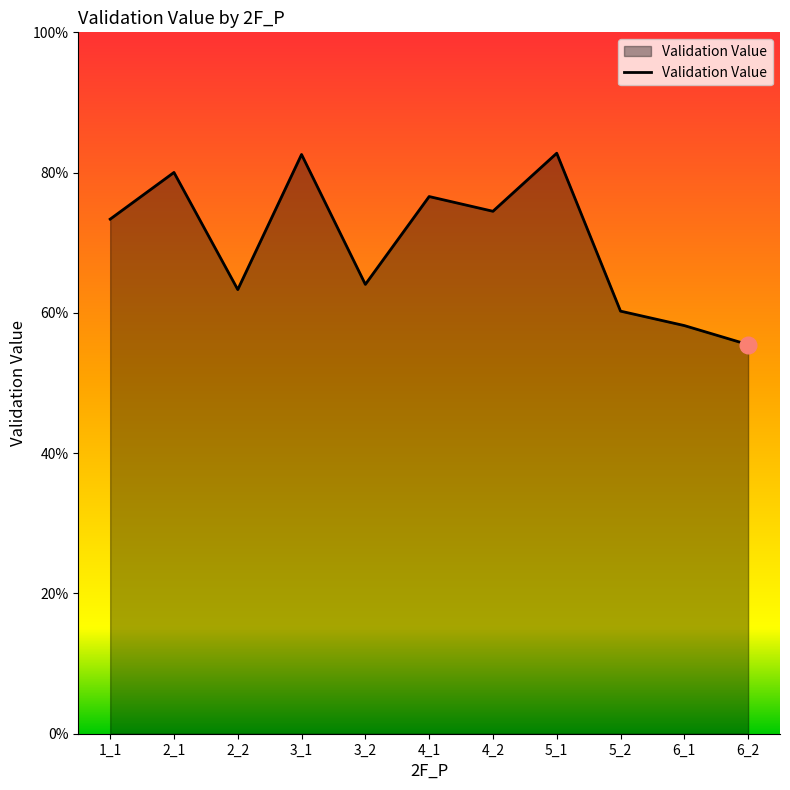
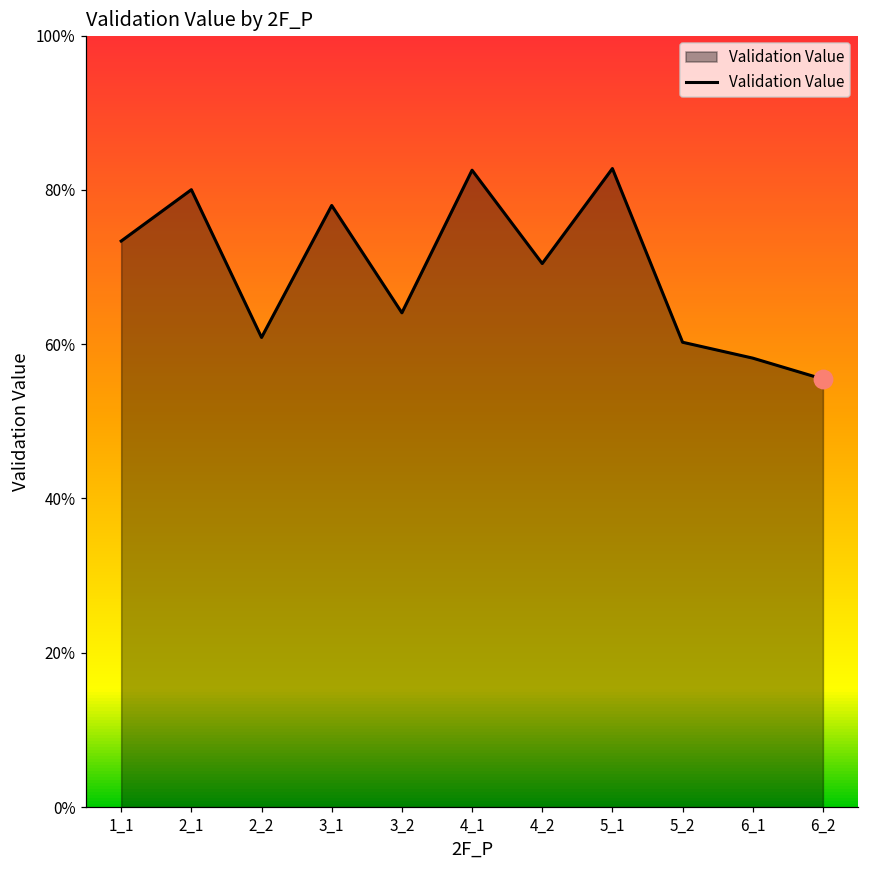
  {
    "Validation Value": {
      "1_1": "73%",
      "2_1": "80%",
-     "2_2": "63%",
-     "3_1": "83%",
+     "2_2": "61%",
+     "3_1": "78%",
      "3_2": "64%",
-     "4_1": "77%",
-     "4_2": "74%",
+     "4_1": "83%",
+     "4_2": "70%",
      "5_1": "83%",
      "5_2": "60%",
      "6_1": "58%"
    }
  }
